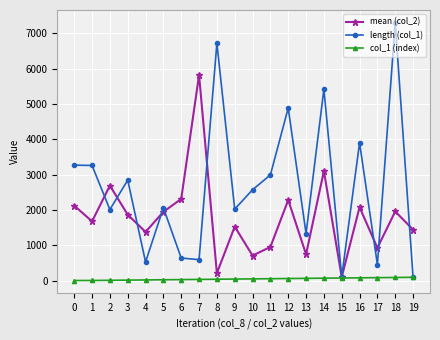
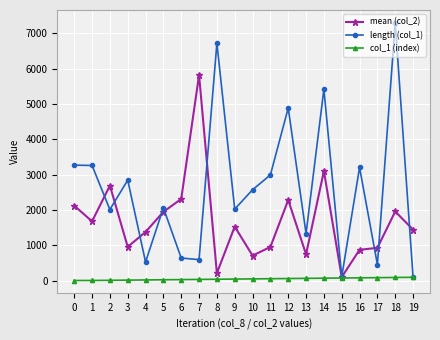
  {
    "mean (col_2)": {
      "0": 2100,
      "1": 1700,
      "2": 2700,
-     "3": 1900,
+     "3": 1000,
      "4": 1400,
      "5": 2000,
      "6": 2300,
      "7": 5800,
      "8": 200,
      "9": 1500,
      "10": 700,
      "11": 1000,
      "12": 2300,
      "13": 800,
      "14": 3100,
-     "16": 2100,
+     "16": 900,
      "17": 900,
      "18": 2000,
      "19": 1400
    },
    "length (col_1)": {
      "0": 3300,
      "1": 3300,
      "2": 2000,
      "3": 2800,
      "4": 500,
      "5": 2100,
      "6": 600,
      "7": 600,
      "8": 6700,
      "9": 2000,
      "10": 2600,
      "11": 3000,
      "12": 4900,
      "13": 1300,
      "14": 5400,
-     "16": 3900,
+     "16": 3200,
      "17": 500
    },
    "col_1 (index)": {
      "0": 0,
      "1": 0,
      "2": 0,
      "3": 0,
      "4": 0,
      "5": 0,
      "6": 0,
      "7": 0,
      "8": 0,
      "9": 0,
      "10": 100,
      "11": 100,
      "12": 100,
      "13": 100,
      "14": 100,
      "16": 100,
      "17": 100,
      "18": 100
    }
  }
